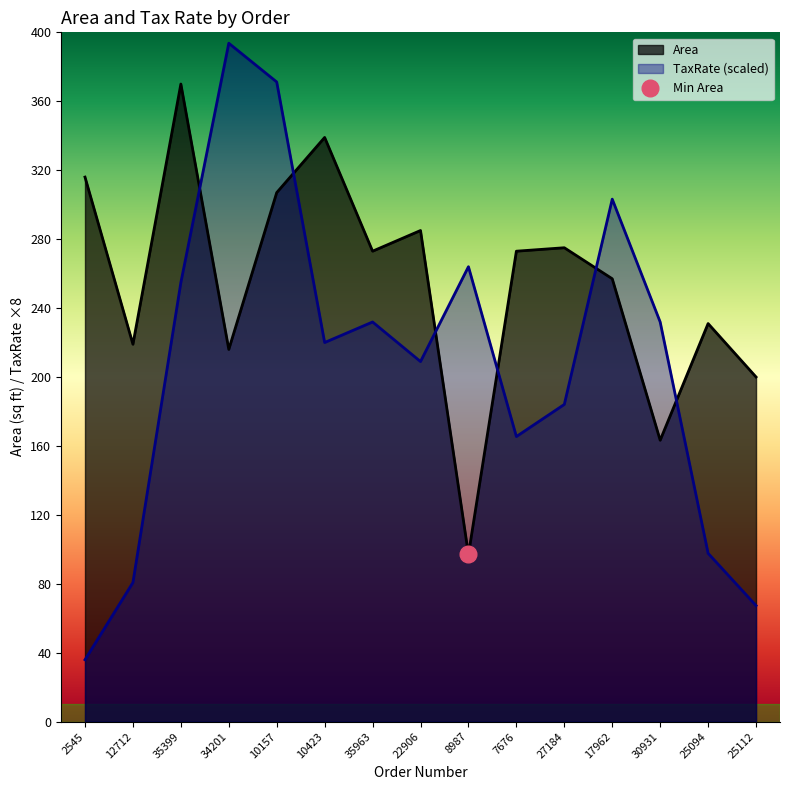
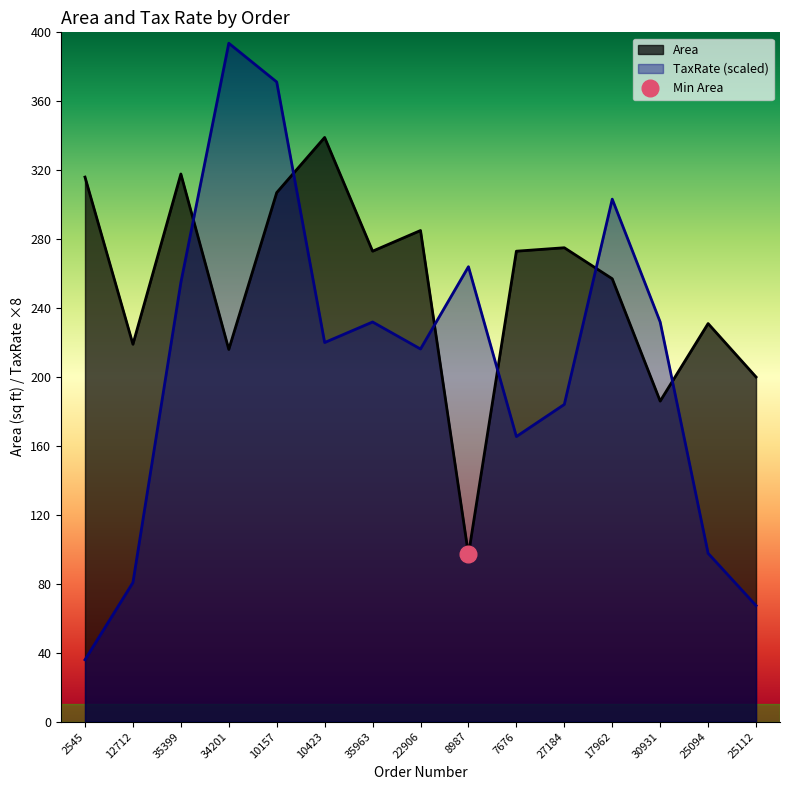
  {
    "Area": {
      "2545": 316,
      "12712": 219,
-     "35399": 370,
+     "35399": 318,
      "34201": 216,
      "10157": 307,
      "10423": 339,
      "35963": 273,
      "22906": 285,
      "7676": 273,
      "27184": 275,
      "17962": 257,
-     "30931": 163,
+     "30931": 186,
      "25094": 231,
      "25112": 200
    },
    "TaxRate (scaled)": {
      "2545": 36,
      "12712": 81,
      "35399": 255,
      "34201": 394,
      "10157": 371,
      "10423": 220,
      "35963": 232,
-     "22906": 209,
+     "22906": 216,
      "8987": 264,
      "7676": 165,
      "27184": 184,
      "17962": 303,
      "30931": 232,
      "25094": 98,
      "25112": 67
    }
  }
